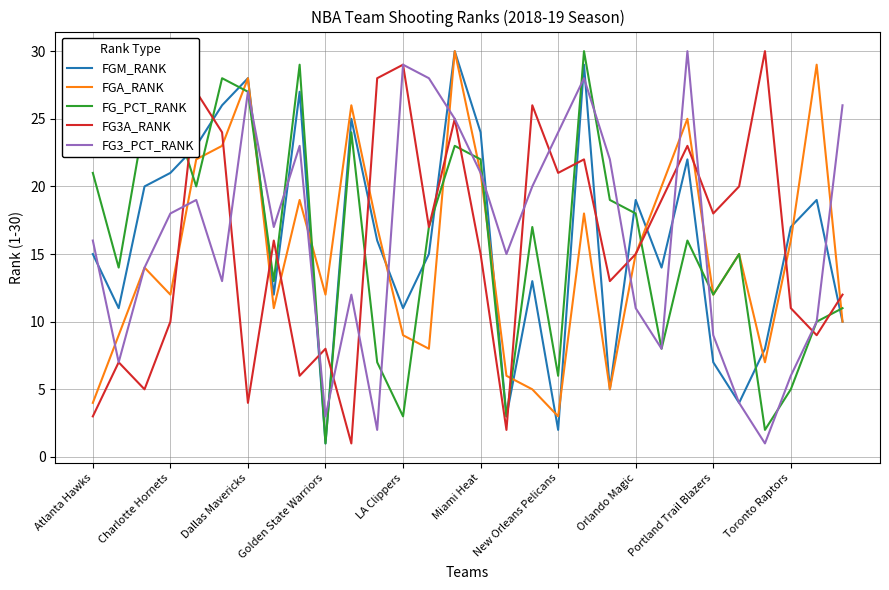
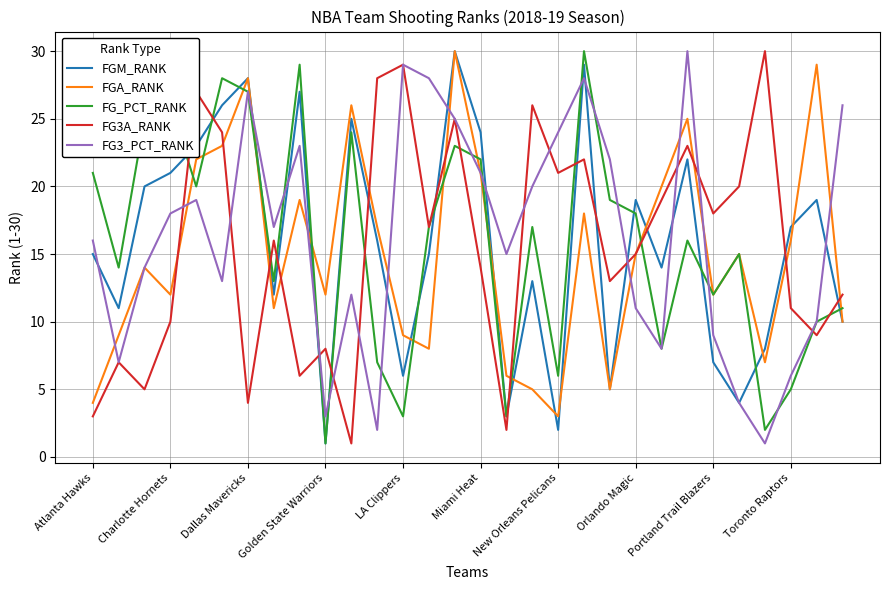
  {
    "FGM_RANK": {
      "Atlanta Hawks": 15,
      "Charlotte Hornets": 21,
-     "LA Clippers": 11,
+     "LA Clippers": 6,
      "Miami Heat": 24,
      "New Orleans Pelicans": 2,
      "Orlando Magic": 19,
      "Portland Trail Blazers": 7,
      "Toronto Raptors": 17
    },
    "FGA_RANK": {
      "Atlanta Hawks": 4,
      "Charlotte Hornets": 12,
      "Golden State Warriors": 12,
      "LA Clippers": 9,
      "New Orleans Pelicans": 3,
      "Toronto Raptors": 16
    },
    "FG_PCT_RANK": {
      "Atlanta Hawks": 21,
      "LA Clippers": 3,
      "Miami Heat": 22,
      "New Orleans Pelicans": 6,
      "Orlando Magic": 18,
      "Toronto Raptors": 5
    },
    "FG3A_RANK": {
      "Atlanta Hawks": 3,
      "Charlotte Hornets": 10,
      "Dallas Mavericks": 4,
      "Golden State Warriors": 8,
-     "Miami Heat": 15,
+     "Miami Heat": 14,
      "New Orleans Pelicans": 21,
      "Portland Trail Blazers": 18,
      "Toronto Raptors": 11
    },
    "FG3_PCT_RANK": {
      "Atlanta Hawks": 16,
      "Charlotte Hornets": 18,
      "Golden State Warriors": 3,
      "New Orleans Pelicans": 24,
      "Orlando Magic": 11,
      "Portland Trail Blazers": 9,
      "Toronto Raptors": 6
    }
  }
